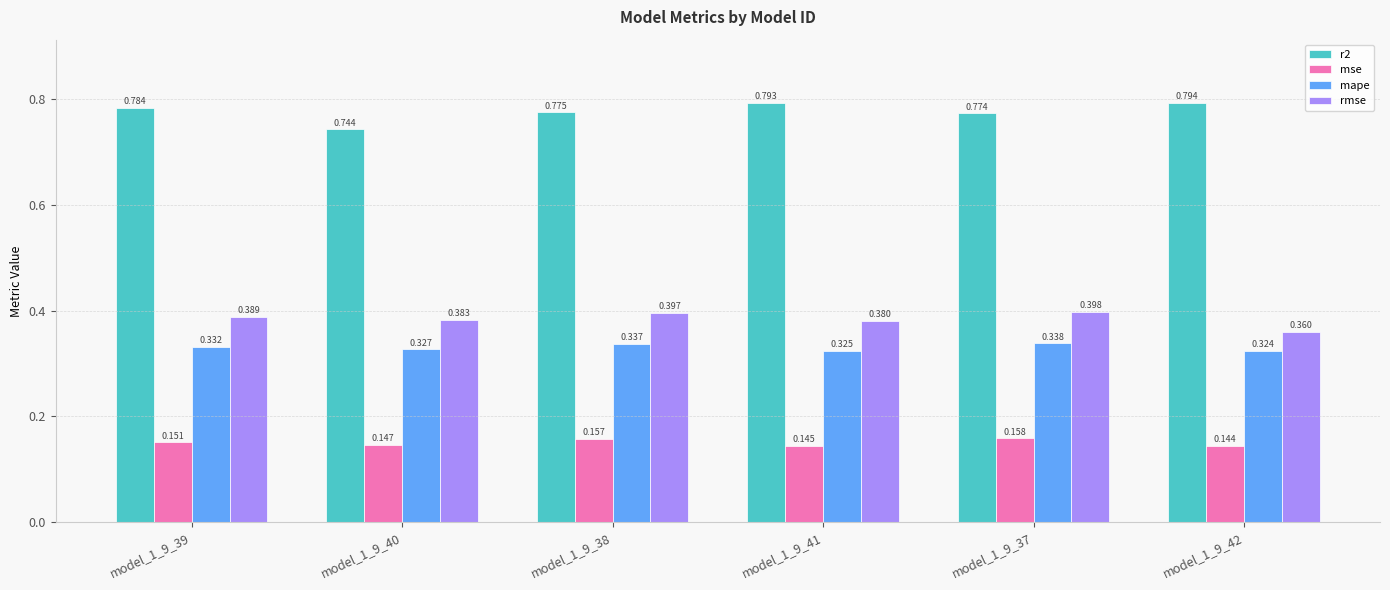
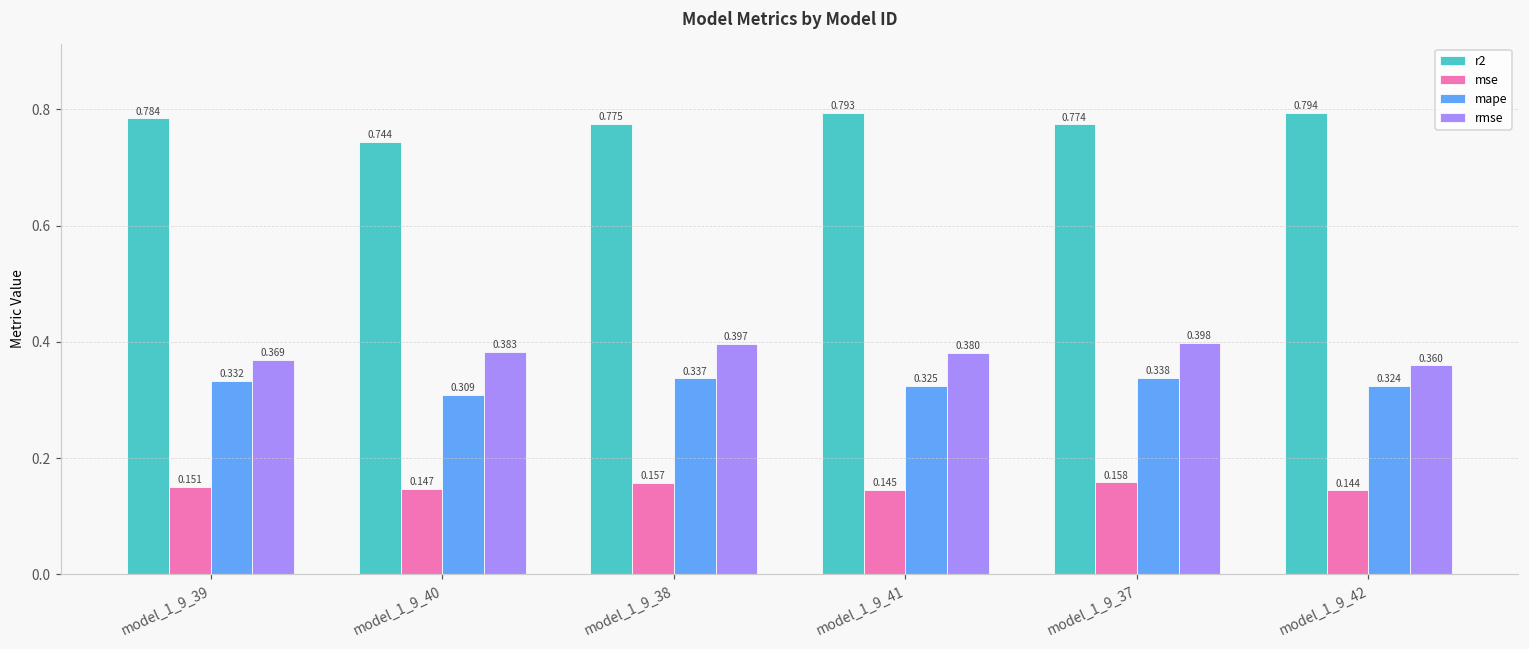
  {
    "r2": {
      "model_1_9_39": 0.784,
      "model_1_9_40": 0.744,
      "model_1_9_38": 0.775,
      "model_1_9_41": 0.793,
      "model_1_9_37": 0.774,
      "model_1_9_42": 0.794
    },
    "mse": {
      "model_1_9_39": 0.151,
      "model_1_9_40": 0.147,
      "model_1_9_38": 0.157,
      "model_1_9_41": 0.145,
      "model_1_9_37": 0.158,
      "model_1_9_42": 0.144
    },
    "mape": {
      "model_1_9_39": 0.332,
-     "model_1_9_40": 0.327,
+     "model_1_9_40": 0.309,
      "model_1_9_38": 0.337,
      "model_1_9_41": 0.325,
      "model_1_9_37": 0.338,
      "model_1_9_42": 0.324
    },
    "rmse": {
-     "model_1_9_39": 0.389,
+     "model_1_9_39": 0.369,
      "model_1_9_40": 0.383,
      "model_1_9_38": 0.397,
      "model_1_9_41": 0.380,
      "model_1_9_37": 0.398,
      "model_1_9_42": 0.360
    }
  }
